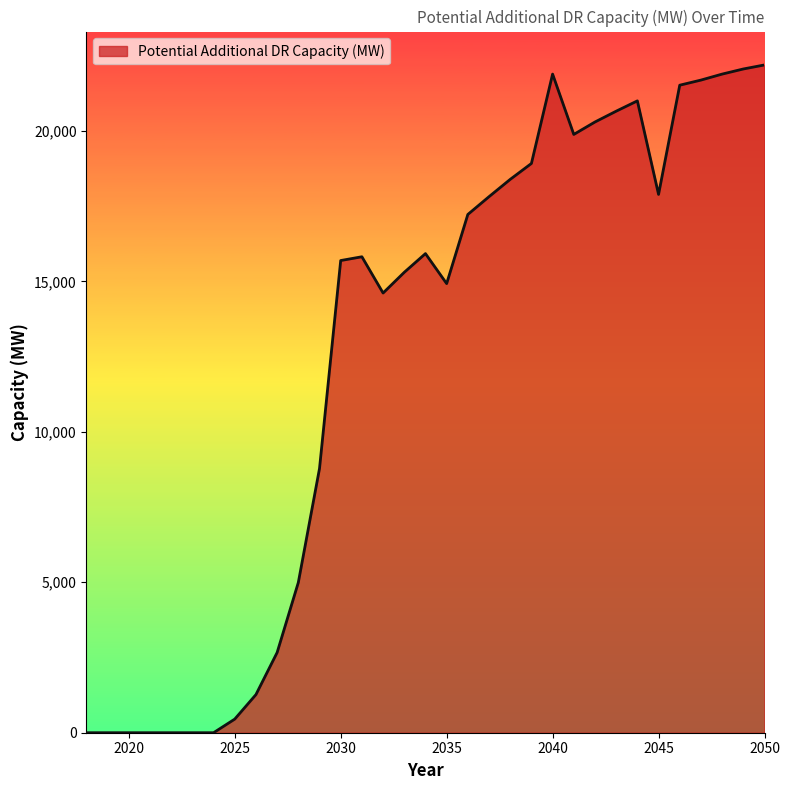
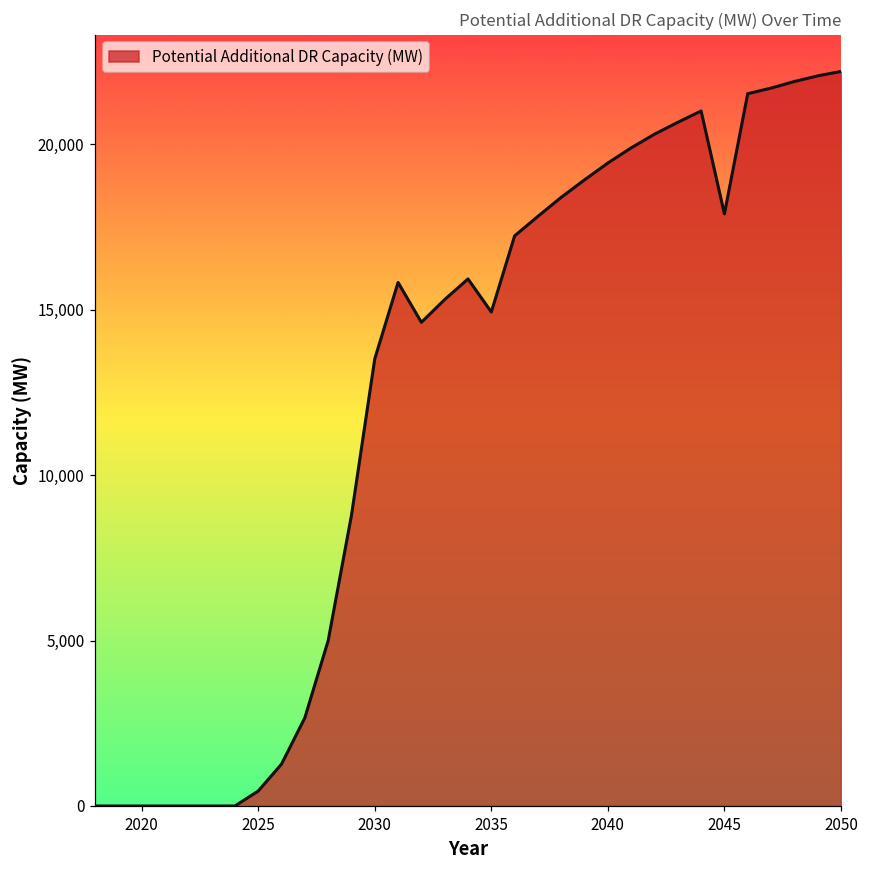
  {
    "2020": "0",
    "2025": "500",
-   "2030": "15,700",
+   "2030": "13,500",
    "2035": "14,900",
-   "2040": "21,900",
+   "2040": "19,400",
    "2045": "17,900",
    "2050": "22,200"
  }
